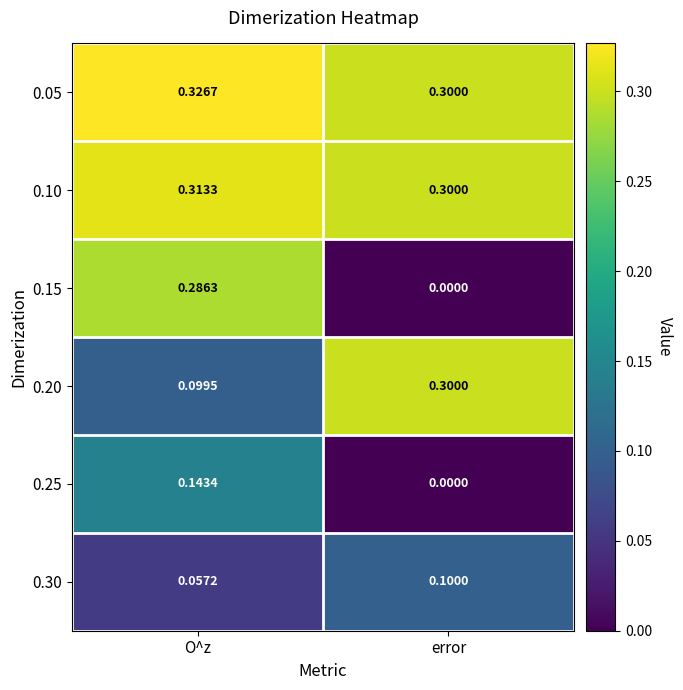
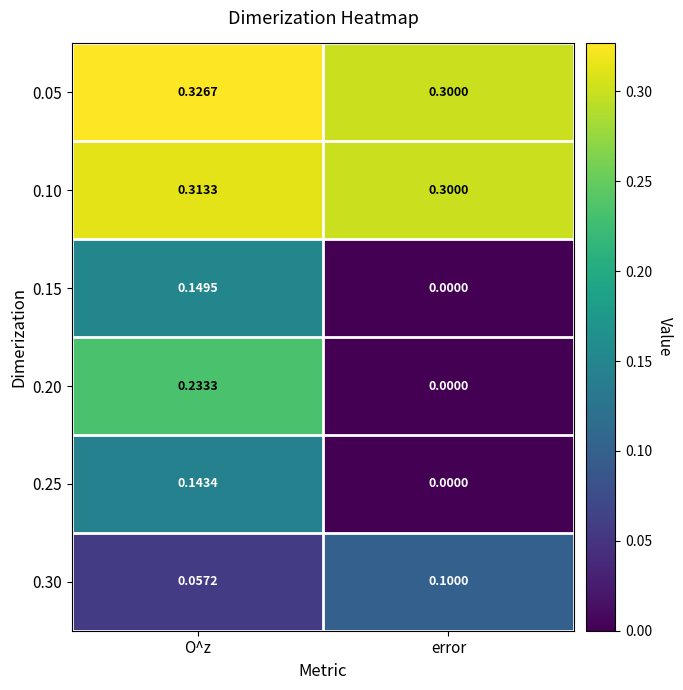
  {
    "0.05": {
      "O^z": 0.3267,
      "error": 0.3000
    },
    "0.10": {
      "O^z": 0.3133,
      "error": 0.3000
    },
    "0.15": {
-     "O^z": 0.2863,
+     "O^z": 0.1495,
      "error": 0.0000
    },
    "0.20": {
-     "O^z": 0.0995,
-     "error": 0.3000
+     "O^z": 0.2333,
+     "error": 0.0000
    },
    "0.25": {
      "O^z": 0.1434,
      "error": 0.0000
    },
    "0.30": {
      "O^z": 0.0572,
      "error": 0.1000
    }
  }
